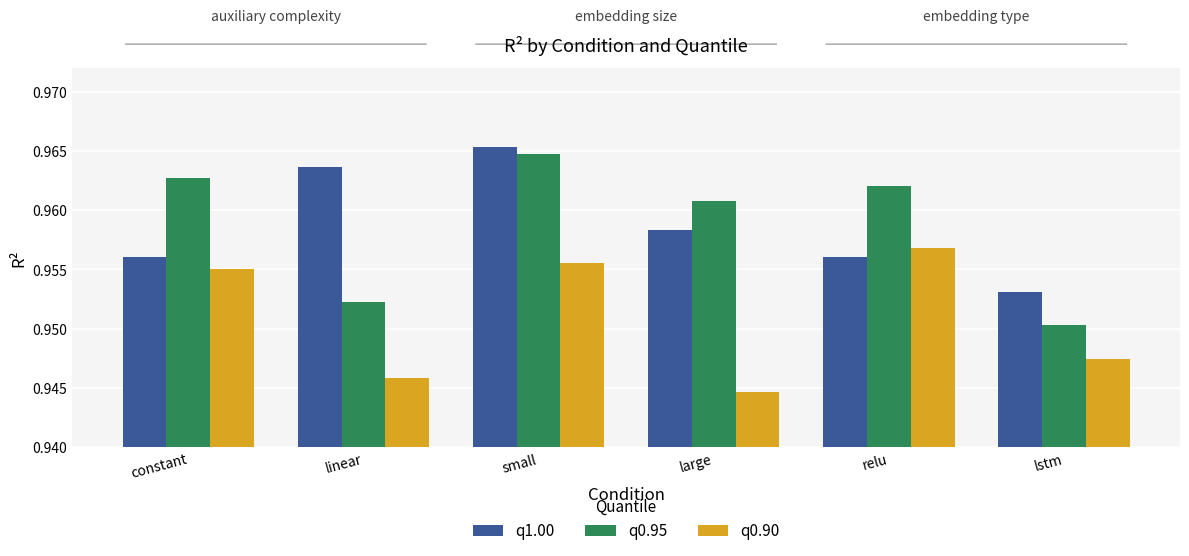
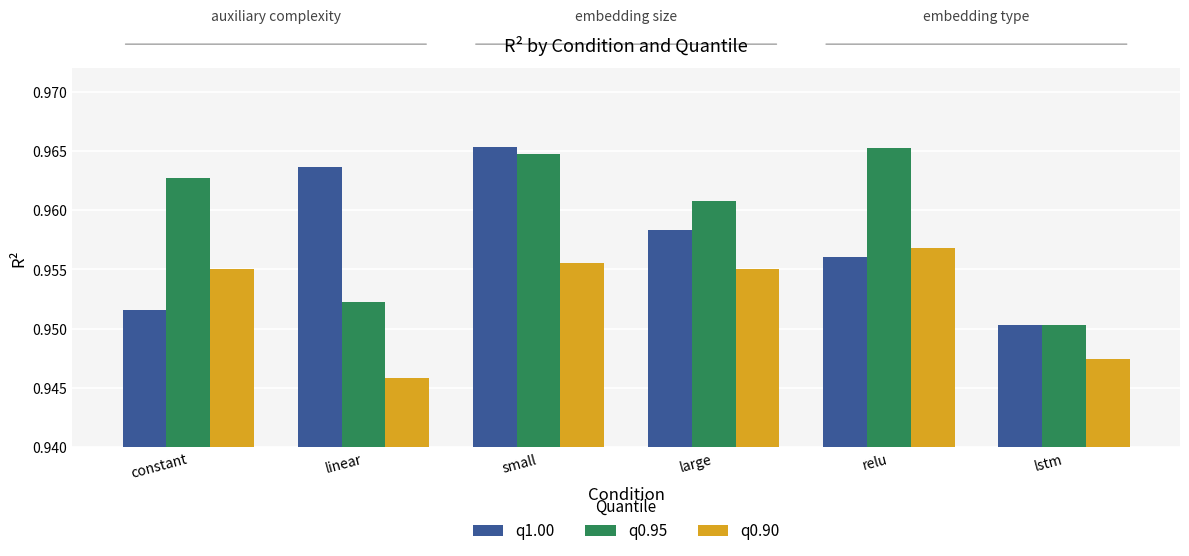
  {
    "q1.00": {
-     "constant": 0.9560,
+     "constant": 0.9515,
      "linear": 0.9636,
      "small": 0.9654,
      "large": 0.9584,
      "relu": 0.9560,
-     "lstm": 0.9531
+     "lstm": 0.9503
    },
    "q0.95": {
      "constant": 0.9627,
      "linear": 0.9522,
      "small": 0.9647,
      "large": 0.9607,
-     "relu": 0.9620,
+     "relu": 0.9652,
      "lstm": 0.9504
    },
    "q0.90": {
      "constant": 0.9550,
      "linear": 0.9458,
      "small": 0.9556,
-     "large": 0.9447,
+     "large": 0.9550,
      "relu": 0.9568,
      "lstm": 0.9474
    }
  }
